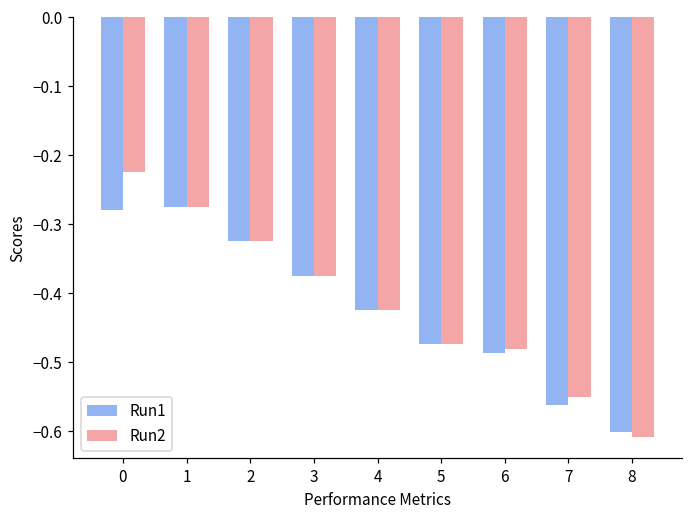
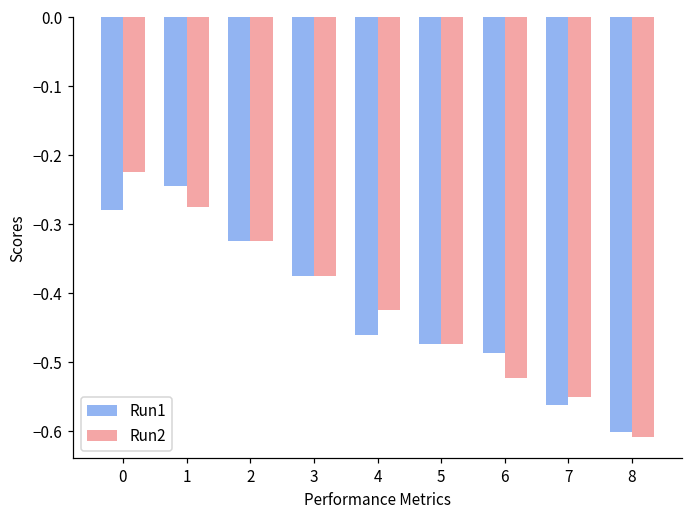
  {
    "Run1": {
      "0": -0.28,
-     "1": -0.28,
+     "1": -0.25,
      "2": -0.33,
      "3": -0.38,
-     "4": -0.42,
+     "4": -0.46,
      "5": -0.47,
      "6": -0.49,
      "7": -0.56,
      "8": -0.60
    },
    "Run2": {
      "0": -0.22,
      "1": -0.28,
      "2": -0.33,
      "3": -0.38,
      "4": -0.42,
      "5": -0.47,
-     "6": -0.48,
+     "6": -0.52,
      "7": -0.55,
      "8": -0.61
    }
  }
